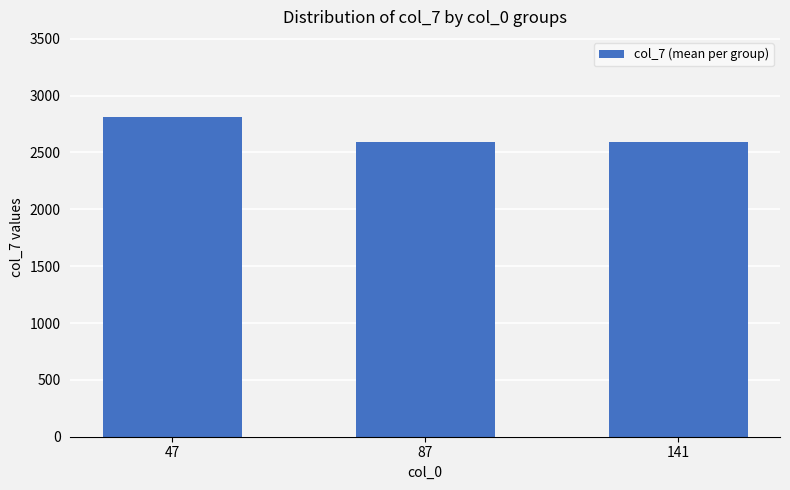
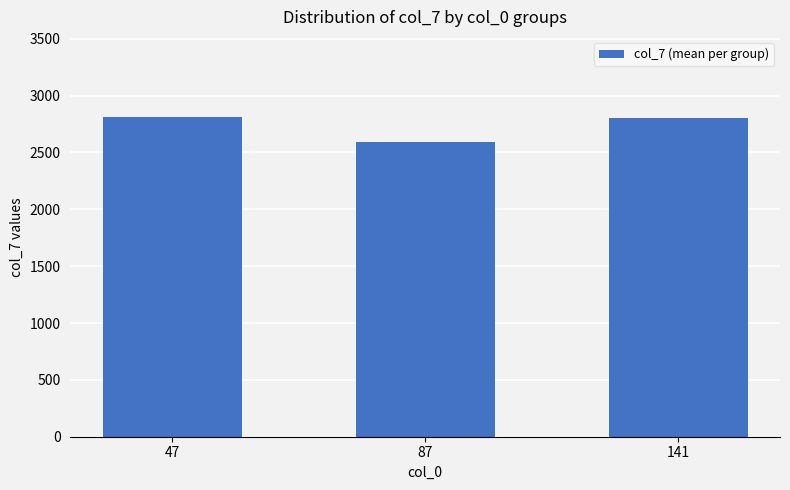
  {
    "47": 2810,
    "87": 2590,
-   "141": 2590
+   "141": 2800
  }
